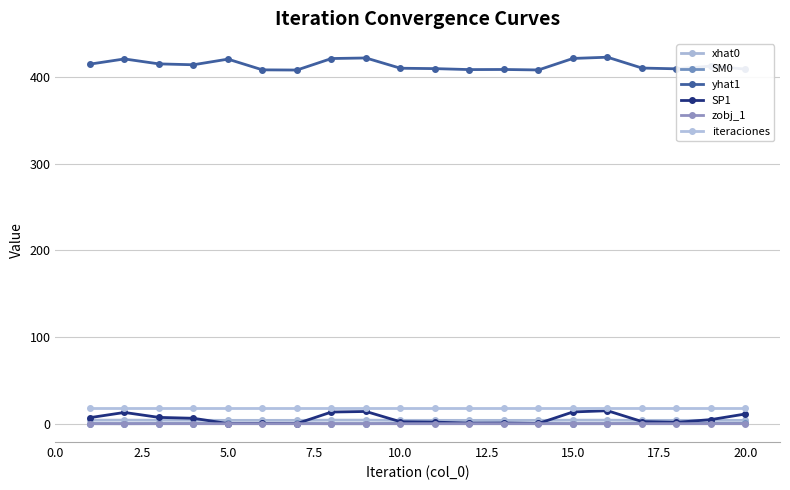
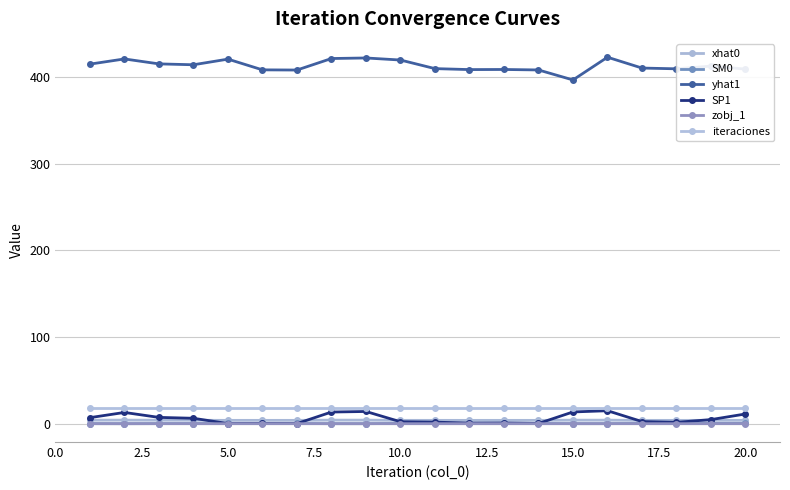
  {
    "yhat1": {
      "5.0": 420,
-     "10.0": 410,
-     "15.0": 420
+     "10.0": 420,
+     "15.0": 400
    },
    "SP1": {
      "15.0": 10,
      "20.0": 10
    }
  }
